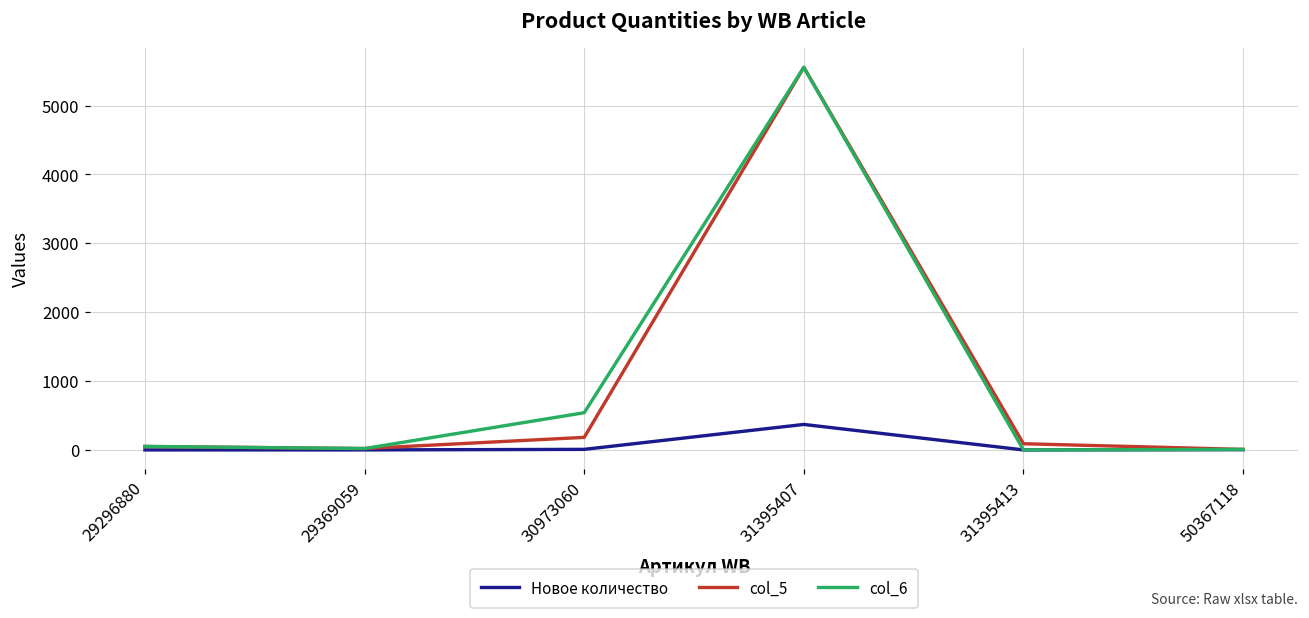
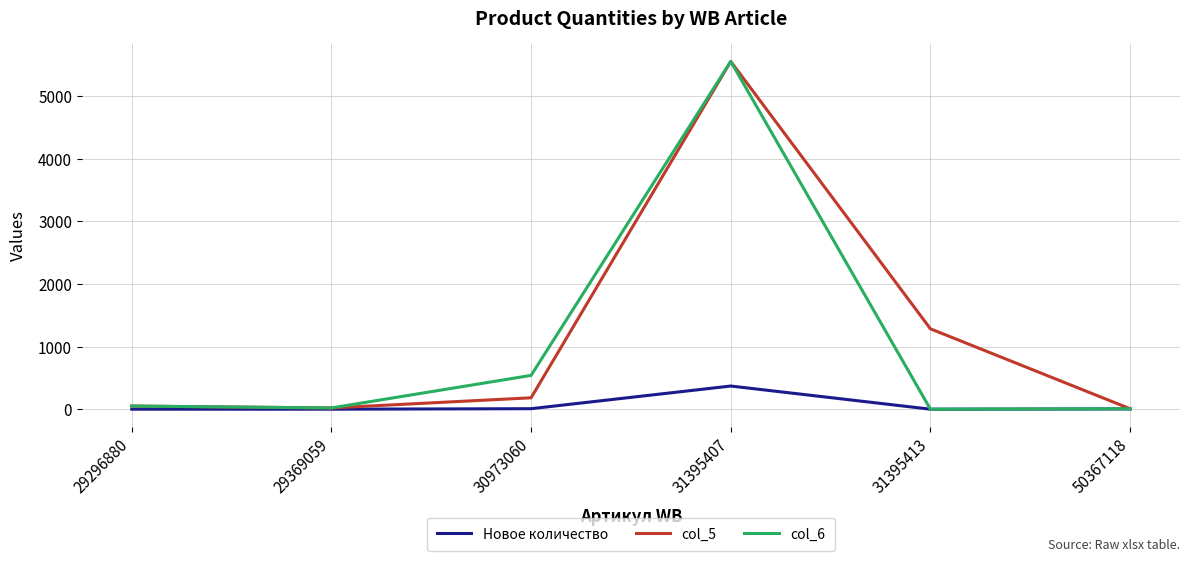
  {
    "Новое количество": {
      "29296880": 0,
      "30973060": 0,
      "31395407": 400
    },
    "col_5": {
      "30973060": 200,
-     "31395413": 100
+     "31395413": 1300
    },
    "col_6": {
      "30973060": 500
    }
  }
